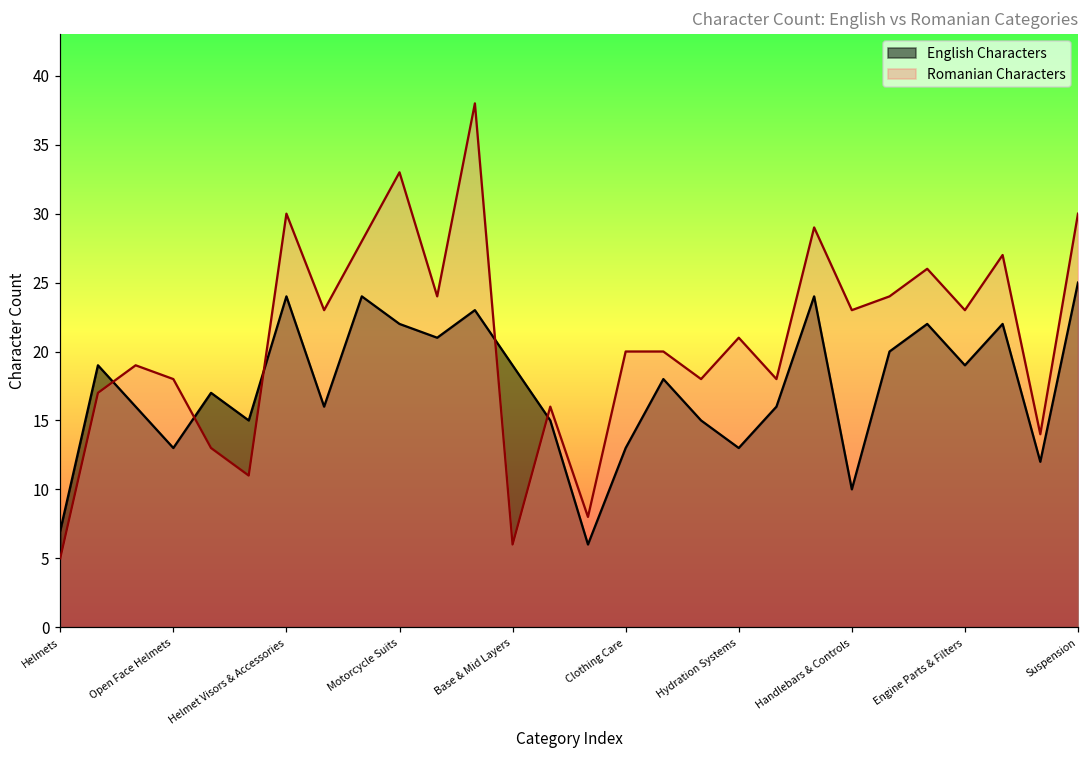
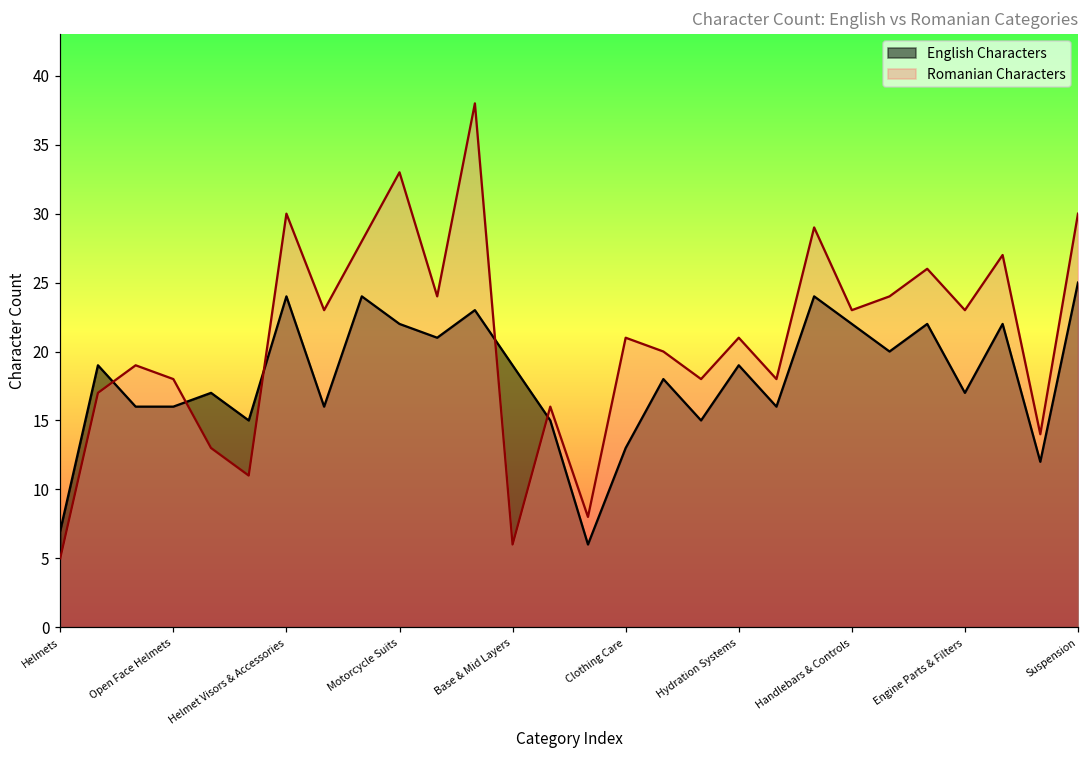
  {
    "English Characters": {
      "Helmets": 7,
-     "Open Face Helmets": 13,
+     "Open Face Helmets": 16,
      "Helmet Visors & Accessories": 24,
      "Motorcycle Suits": 22,
      "Base & Mid Layers": 19,
      "Clothing Care": 13,
-     "Hydration Systems": 13,
-     "Handlebars & Controls": 10,
-     "Engine Parts & Filters": 19,
+     "Hydration Systems": 19,
+     "Handlebars & Controls": 22,
+     "Engine Parts & Filters": 17,
      "Suspension": 25
    },
    "Romanian Characters": {
      "Helmets": 5,
      "Open Face Helmets": 18,
      "Helmet Visors & Accessories": 30,
      "Motorcycle Suits": 33,
      "Base & Mid Layers": 6,
-     "Clothing Care": 20,
+     "Clothing Care": 21,
      "Hydration Systems": 21,
      "Handlebars & Controls": 23,
      "Engine Parts & Filters": 23,
      "Suspension": 30
    }
  }
